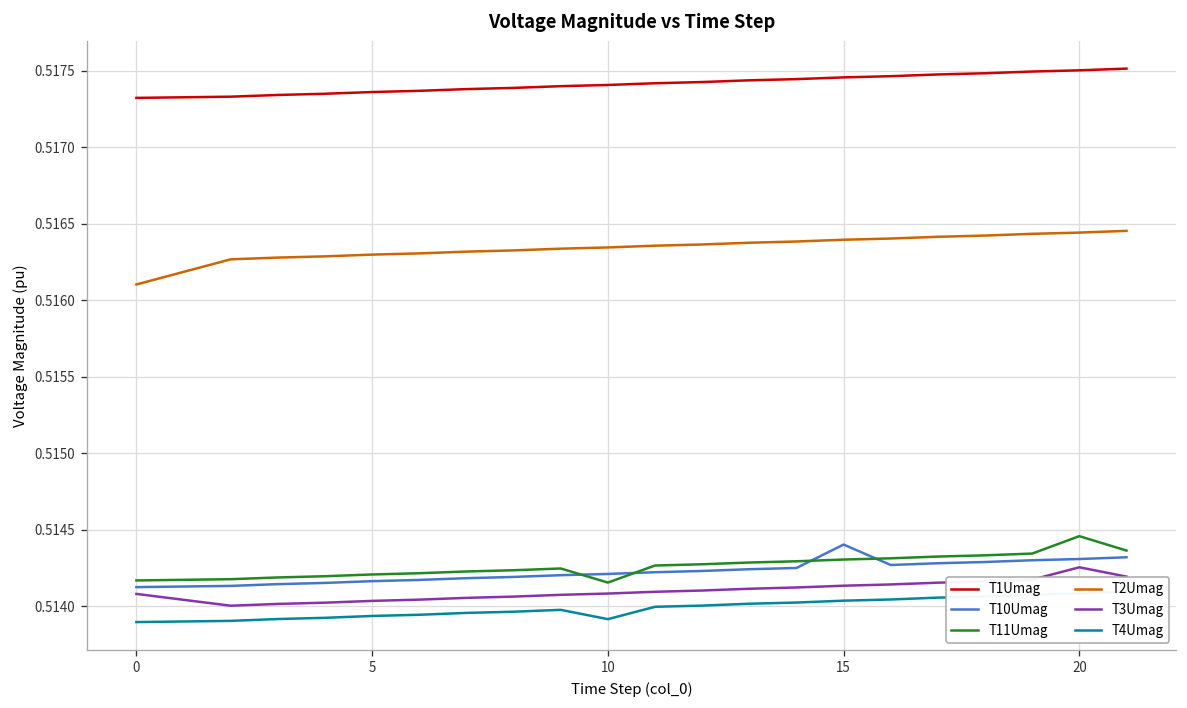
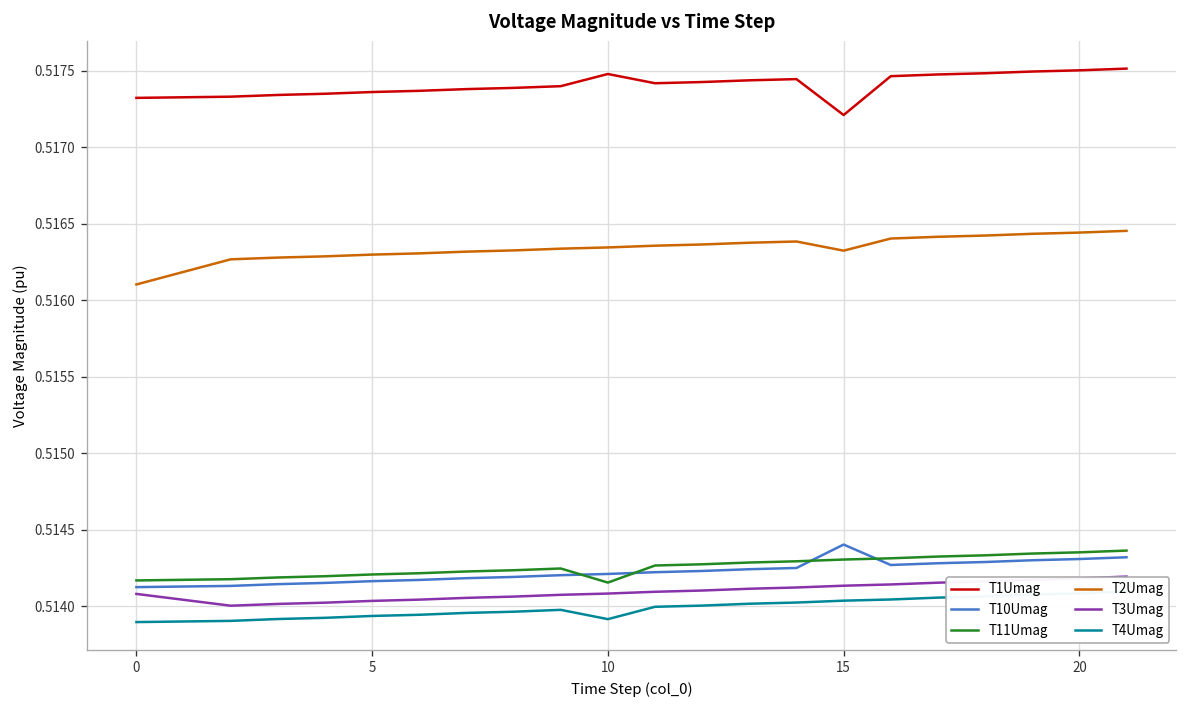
  {
    "T1Umag": {
      "0": 0.51732,
      "5": 0.51736,
-     "10": 0.51741,
-     "15": 0.51746,
+     "10": 0.51748,
+     "15": 0.51721,
      "20": 0.51750
    },
    "T10Umag": {
      "0": 0.51413,
      "5": 0.51416,
      "10": 0.51421,
      "15": 0.51440,
      "20": 0.51431
    },
    "T11Umag": {
      "0": 0.51417,
      "5": 0.51421,
      "10": 0.51416,
      "15": 0.51431,
-     "20": 0.51446
+     "20": 0.51435
    },
    "T2Umag": {
      "0": 0.51610,
      "5": 0.51630,
      "10": 0.51634,
-     "15": 0.51640,
+     "15": 0.51632,
      "20": 0.51644
    },
    "T3Umag": {
      "0": 0.51408,
      "5": 0.51404,
      "10": 0.51408,
      "15": 0.51413,
-     "20": 0.51426
+     "20": 0.51418
    },
    "T4Umag": {
      "0": 0.51390,
      "5": 0.51394,
      "10": 0.51392,
      "15": 0.51404
    }
  }
